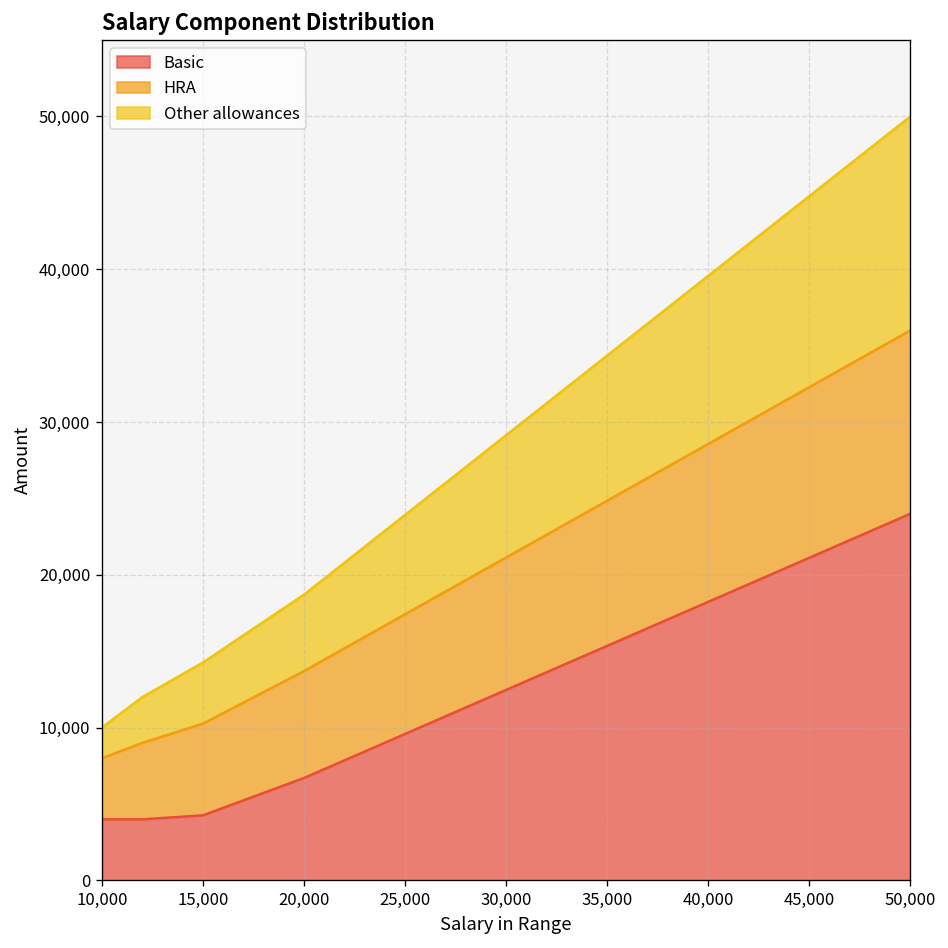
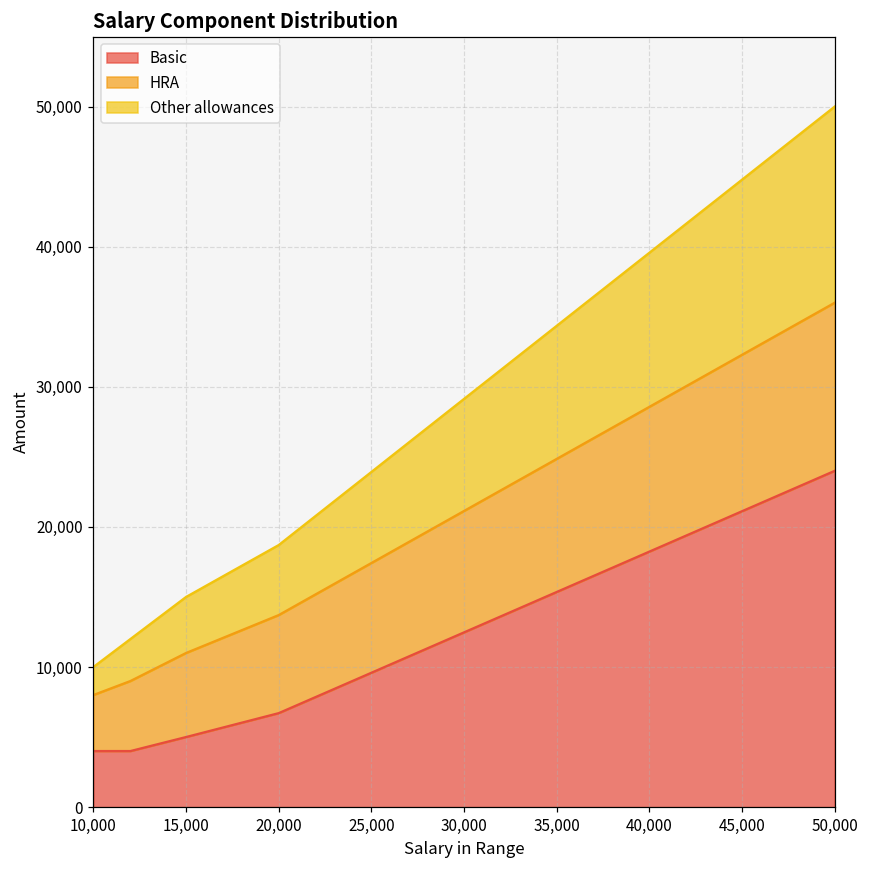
  {
    "Basic": {
      "10,000": "4,000",
-     "15,000": "4,300",
+     "15,000": "5,000",
      "20,000": "6,700",
      "50,000": "24,000"
    }
  }
